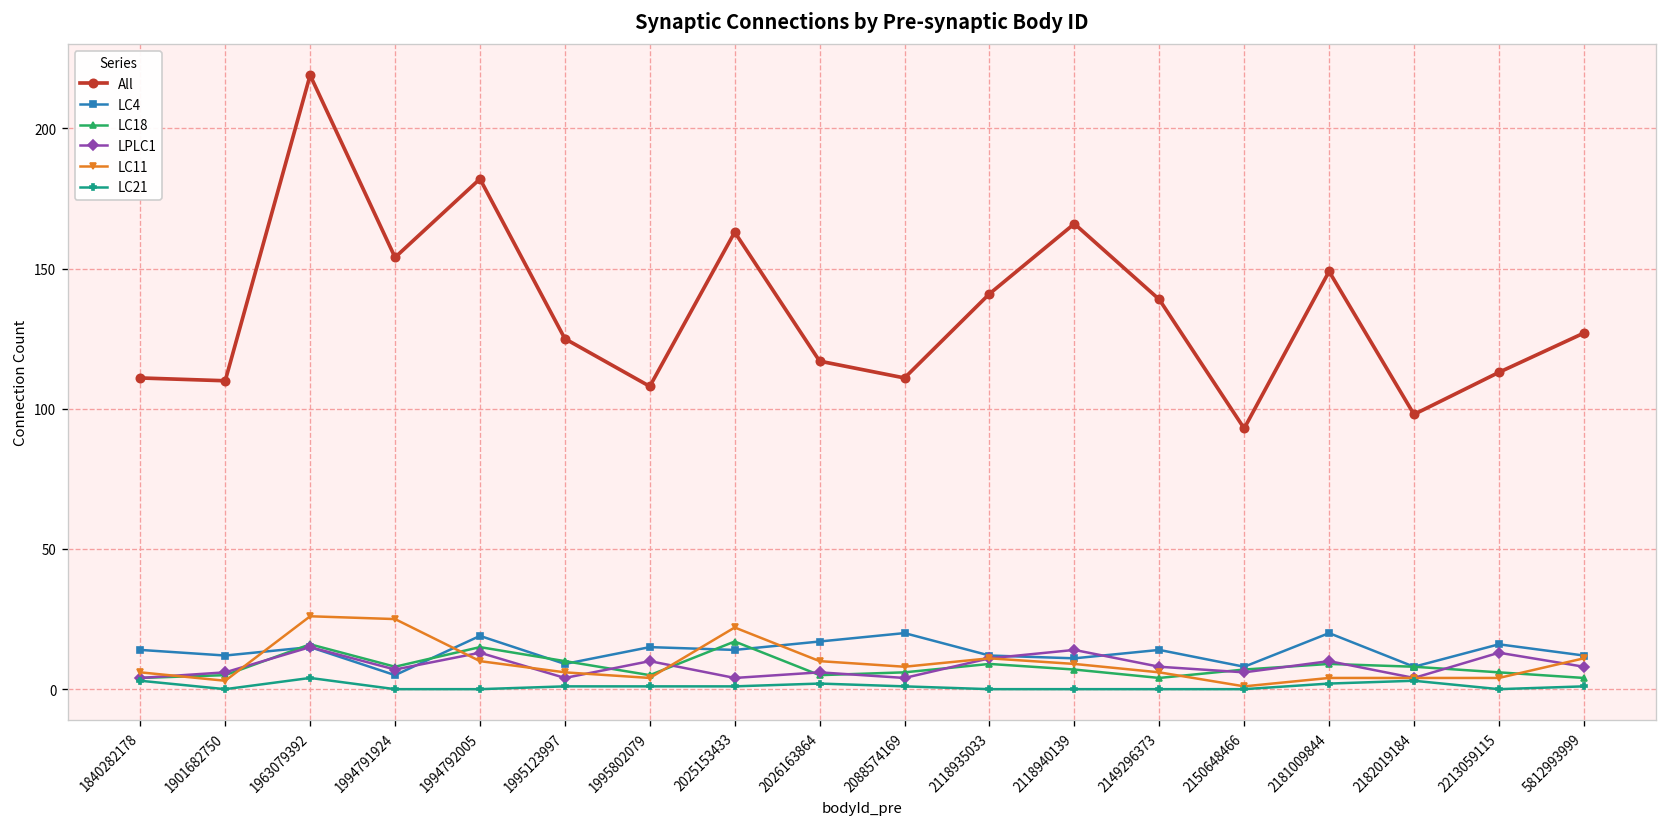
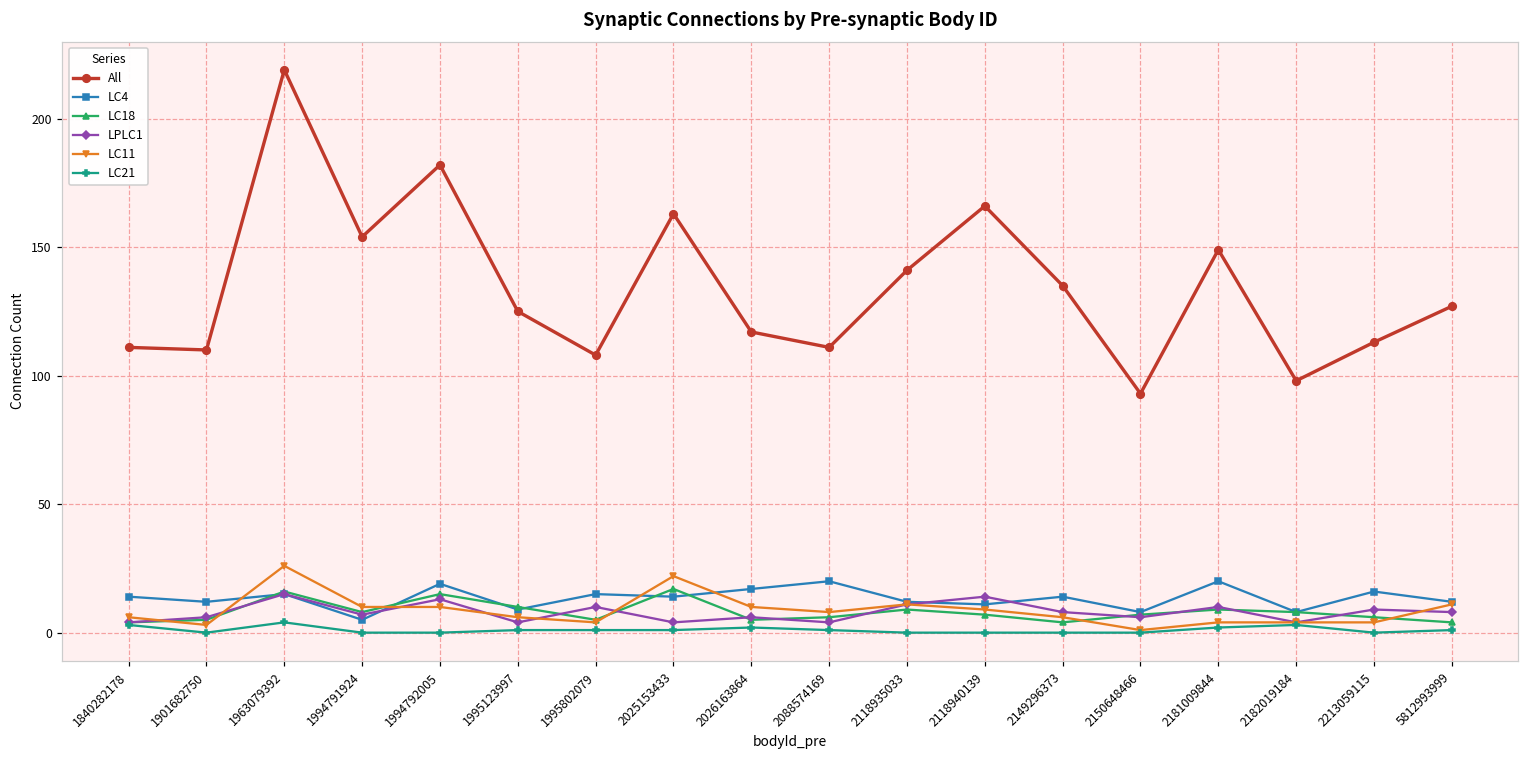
  {
    "All": {
      "1840282178": 111,
      "1901682750": 110,
      "1963079392": 219,
      "1994791924": 154,
      "1994792005": 182,
      "1995123997": 125,
      "1995802079": 108,
      "2025153433": 163,
      "2026163864": 117,
      "2088574169": 111,
      "2118935033": 141,
      "2118940139": 166,
-     "2149296373": 139,
+     "2149296373": 135,
      "2150648466": 93,
      "2181009844": 149,
      "2182019184": 98,
      "2213059115": 113,
      "5812993999": 127
    },
    "LC4": {
      "1840282178": 14,
      "1901682750": 12,
      "1994791924": 5,
      "1994792005": 19,
      "1995802079": 15,
      "2025153433": 14,
      "2026163864": 17,
      "2088574169": 20,
      "2118940139": 11,
      "2149296373": 14,
      "2181009844": 20,
      "2213059115": 16
    },
    "LPLC1": {
      "1994792005": 13,
      "1995123997": 4,
      "1995802079": 10,
      "2025153433": 4,
      "2088574169": 4,
      "2118940139": 14,
      "2149296373": 8,
-     "2213059115": 13,
+     "2213059115": 9,
      "5812993999": 8
    },
    "LC11": {
      "1840282178": 6,
      "1901682750": 3,
      "1963079392": 26,
-     "1994791924": 25,
+     "1994791924": 10,
      "1994792005": 10,
      "1995123997": 6,
      "2025153433": 22,
      "2026163864": 10,
      "2088574169": 8,
      "2118940139": 9,
      "2149296373": 6,
      "2181009844": 4,
      "2213059115": 4
    }
  }
